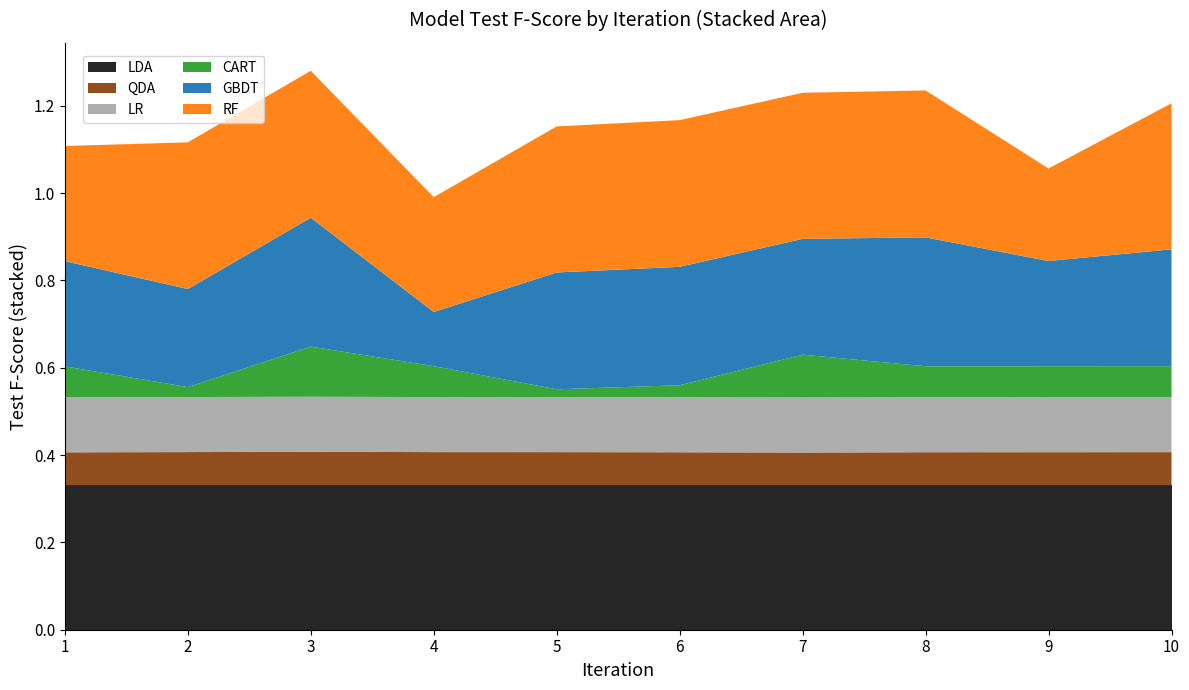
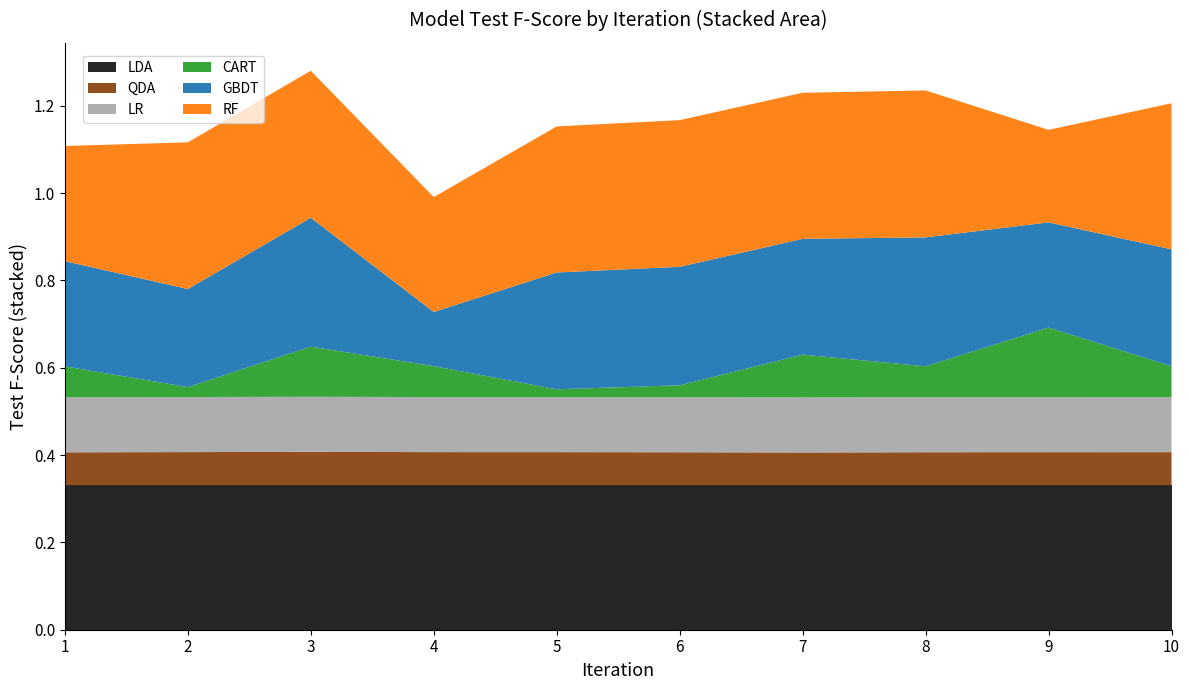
  {
    "LDA": {
      "1": 0.33,
      "2": 0.33,
      "3": 0.33,
      "4": 0.33,
      "5": 0.33,
      "6": 0.33,
      "7": 0.33,
      "8": 0.33,
      "9": 0.33,
      "10": 0.33
    },
    "QDA": {
      "1": 0.08,
      "2": 0.08,
      "3": 0.08,
      "4": 0.08,
      "5": 0.08,
      "6": 0.08,
      "7": 0.07,
      "8": 0.08,
      "9": 0.08,
      "10": 0.08
    },
    "LR": {
      "1": 0.13,
      "2": 0.13,
      "3": 0.13,
      "4": 0.13,
      "5": 0.13,
      "6": 0.13,
      "7": 0.13,
      "8": 0.13,
      "9": 0.13,
      "10": 0.13
    },
    "CART": {
      "1": 0.07,
      "2": 0.02,
      "3": 0.11,
      "4": 0.07,
      "5": 0.02,
      "6": 0.03,
      "7": 0.10,
      "8": 0.07,
-     "9": 0.07,
+     "9": 0.16,
      "10": 0.07
    },
    "GBDT": {
      "1": 0.24,
      "2": 0.22,
      "3": 0.30,
      "4": 0.12,
      "5": 0.27,
      "6": 0.27,
      "7": 0.27,
      "8": 0.30,
      "9": 0.24,
      "10": 0.27
    },
    "RF": {
      "1": 0.26,
      "2": 0.34,
      "3": 0.34,
      "4": 0.26,
      "5": 0.33,
      "6": 0.34,
      "7": 0.33,
      "8": 0.34,
      "9": 0.21,
      "10": 0.33
    }
  }
